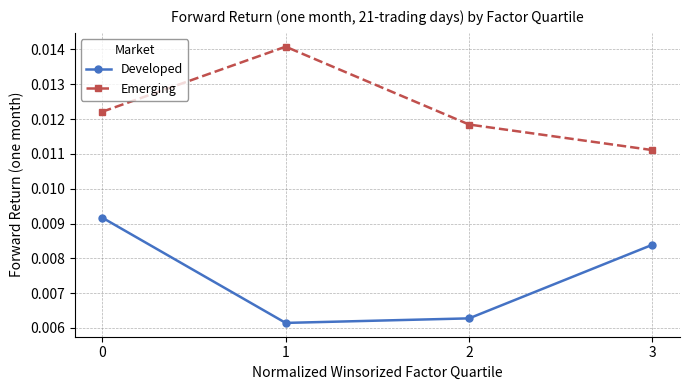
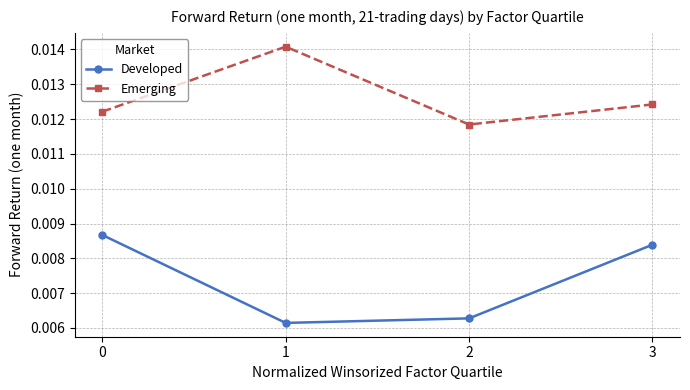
  {
    "Developed": {
-     "0": 0.0092,
+     "0": 0.0087,
      "1": 0.0061,
      "2": 0.0063,
      "3": 0.0084
    },
    "Emerging": {
      "0": 0.0122,
      "1": 0.0141,
      "2": 0.0118,
-     "3": 0.0111
+     "3": 0.0124
    }
  }
